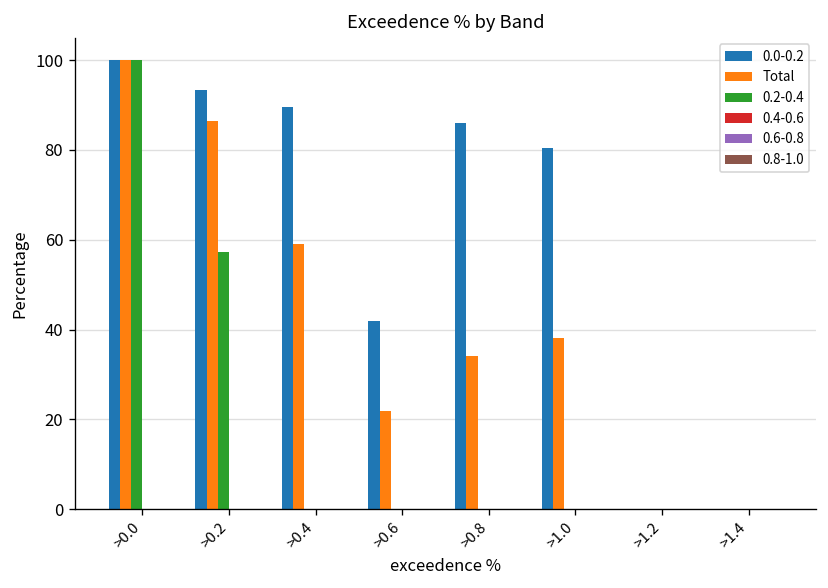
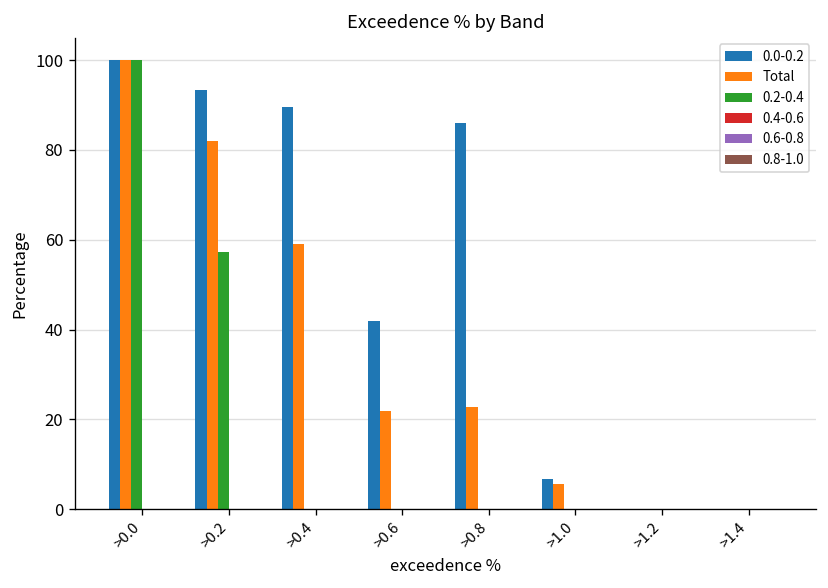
  {
    "0.0-0.2": {
      ">0.0": 100,
      ">0.2": 93,
      ">0.4": 89,
      ">0.6": 42,
      ">0.8": 86,
-     ">1.0": 80,
+     ">1.0": 7,
      ">1.2": 0,
      ">1.4": 0
    },
    "Total": {
      ">0.0": 100,
-     ">0.2": 86,
+     ">0.2": 82,
      ">0.4": 59,
      ">0.6": 22,
-     ">0.8": 34,
-     ">1.0": 38,
+     ">0.8": 23,
+     ">1.0": 6,
      ">1.2": 0,
      ">1.4": 0
    },
    "0.2-0.4": {
      ">0.0": 100,
      ">0.2": 57,
      ">0.4": 0,
      ">0.6": 0,
      ">0.8": 0,
      ">1.0": 0,
      ">1.2": 0,
      ">1.4": 0
    },
    "0.4-0.6": {
      ">0.0": 0,
      ">0.2": 0,
      ">0.4": 0,
      ">0.6": 0,
      ">0.8": 0,
      ">1.0": 0,
      ">1.2": 0,
      ">1.4": 0
    },
    "0.6-0.8": {
      ">0.0": 0,
      ">0.2": 0,
      ">0.4": 0,
      ">0.6": 0,
      ">0.8": 0,
      ">1.0": 0,
      ">1.2": 0,
      ">1.4": 0
    },
    "0.8-1.0": {
      ">0.0": 0,
      ">0.2": 0,
      ">0.4": 0,
      ">0.6": 0,
      ">0.8": 0,
      ">1.0": 0,
      ">1.2": 0,
      ">1.4": 0
    }
  }
